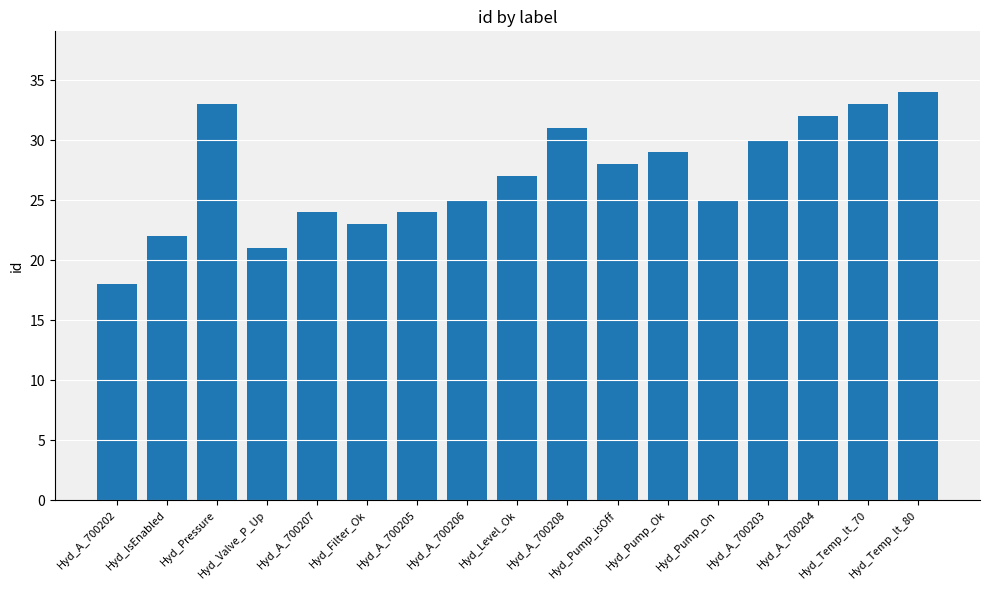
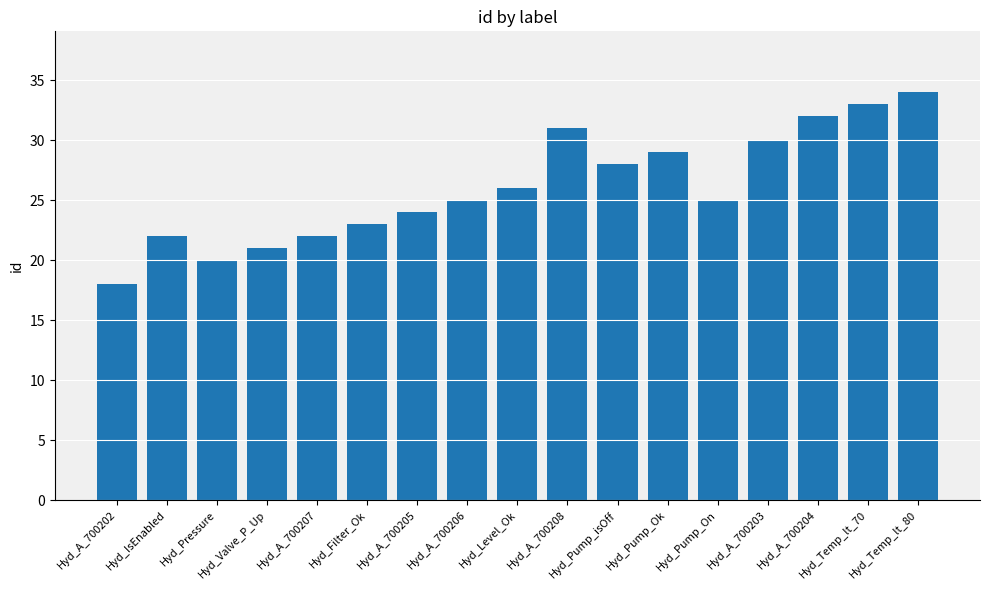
  {
    "Hyd_A_700202": 18,
    "Hyd_IsEnabled": 22,
-   "Hyd_Pressure": 33,
+   "Hyd_Pressure": 20,
    "Hyd_Valve_P_Up": 21,
-   "Hyd_A_700207": 24,
+   "Hyd_A_700207": 22,
    "Hyd_Filter_Ok": 23,
    "Hyd_A_700205": 24,
    "Hyd_A_700206": 25,
-   "Hyd_Level_Ok": 27,
+   "Hyd_Level_Ok": 26,
    "Hyd_A_700208": 31,
    "Hyd_Pump_isOff": 28,
    "Hyd_Pump_Ok": 29,
    "Hyd_Pump_On": 25,
    "Hyd_A_700203": 30,
    "Hyd_A_700204": 32,
    "Hyd_Temp_lt_70": 33,
    "Hyd_Temp_lt_80": 34
  }
